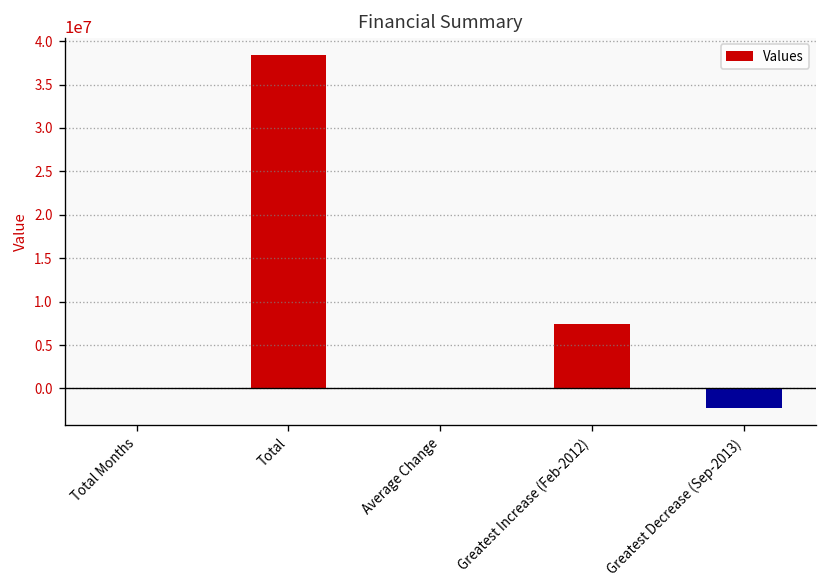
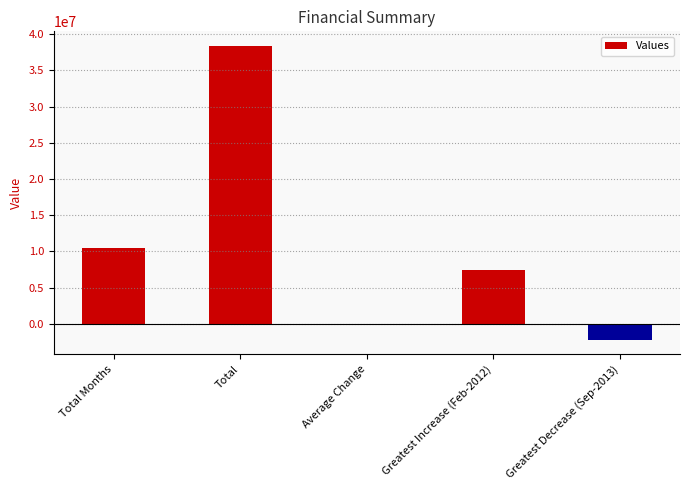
  {
-   "Total Months": 0,
+   "Total Months": 10000000,
    "Total": 38000000,
    "Greatest Increase (Feb-2012)": 7000000,
    "Greatest Decrease (Sep-2013)": -2000000
  }
